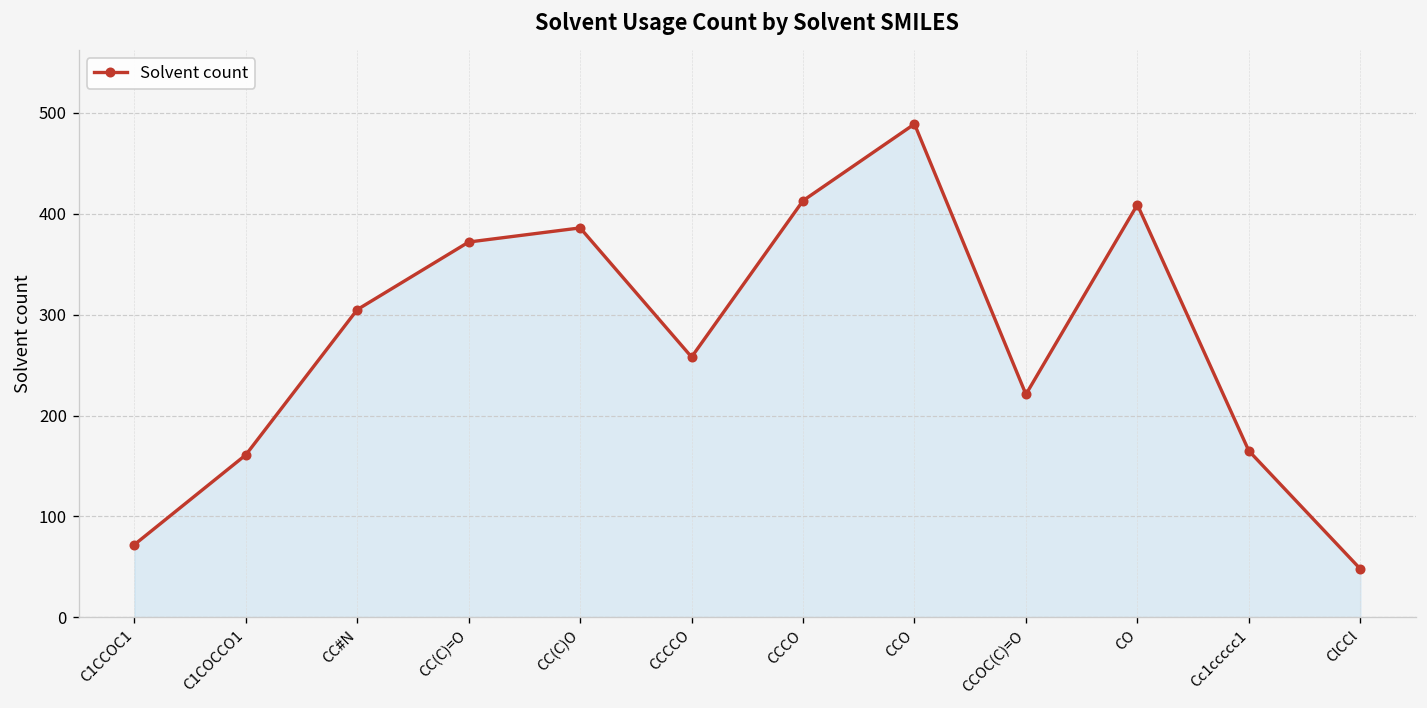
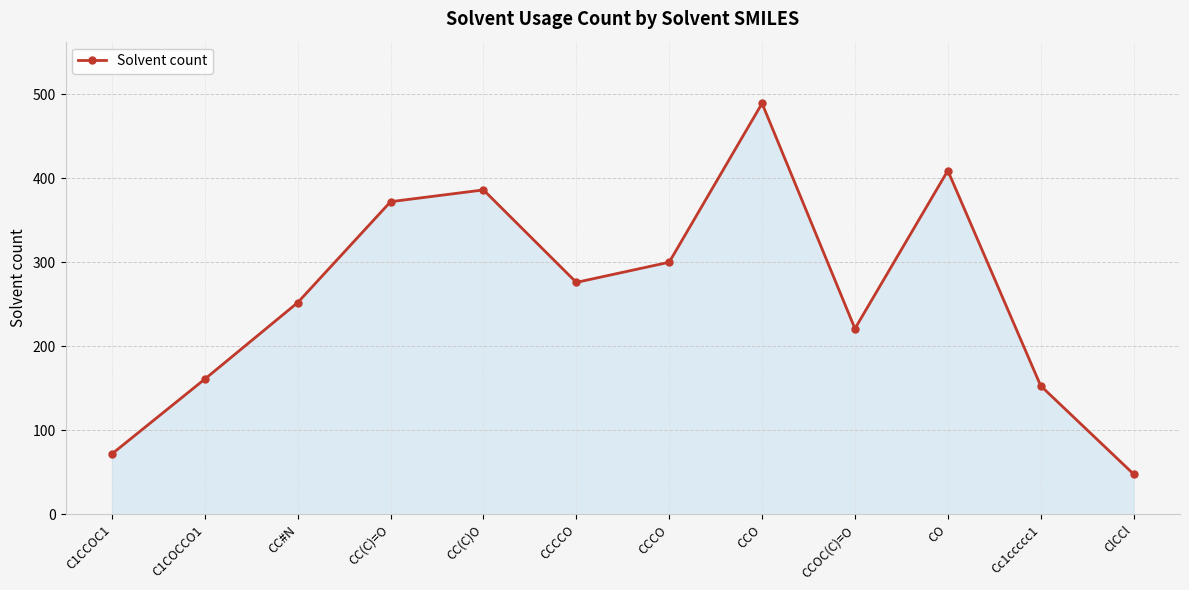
  {
    "C1CCOC1": 70,
    "C1COCCO1": 160,
-   "CC#N": 310,
+   "CC#N": 250,
    "CC(C)=O": 370,
    "CC(C)O": 390,
-   "CCCCO": 260,
-   "CCCO": 410,
+   "CCCCO": 280,
+   "CCCO": 300,
    "CCO": 490,
    "CCOC(C)=O": 220,
    "CO": 410,
-   "Cc1ccccc1": 170,
+   "Cc1ccccc1": 150,
    "ClCCl": 50
  }
